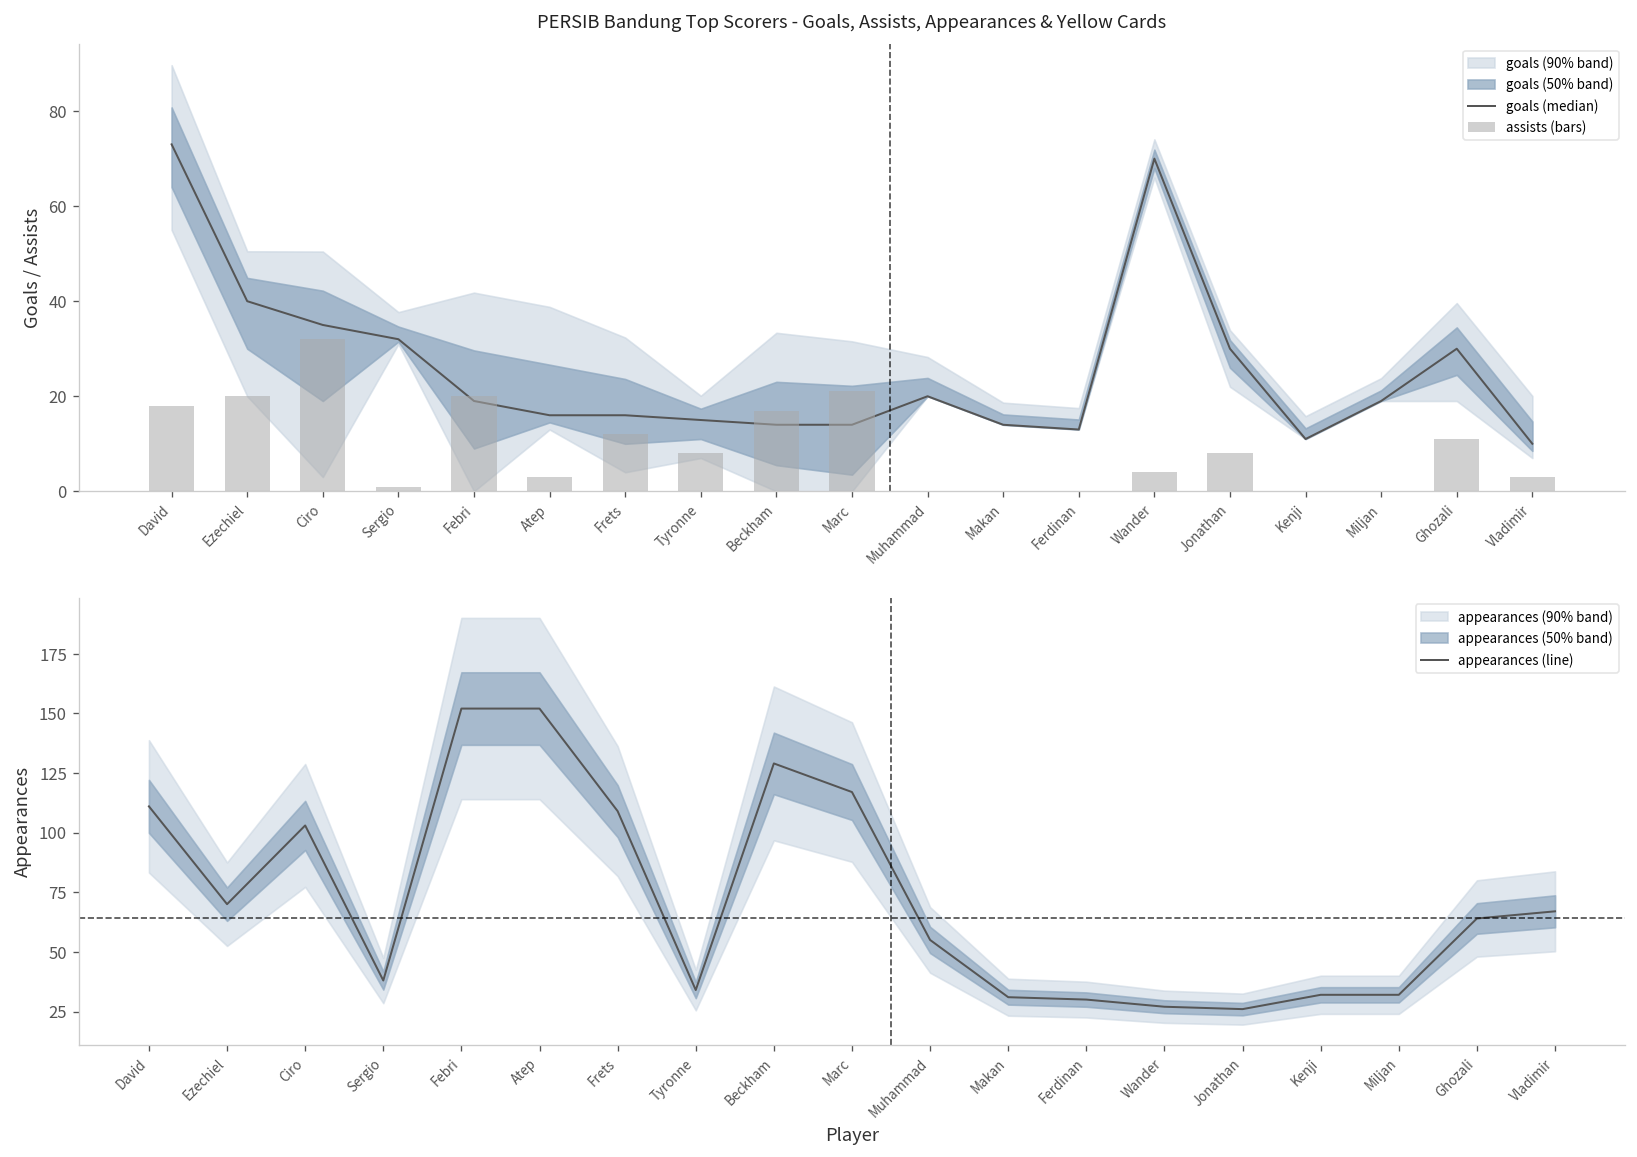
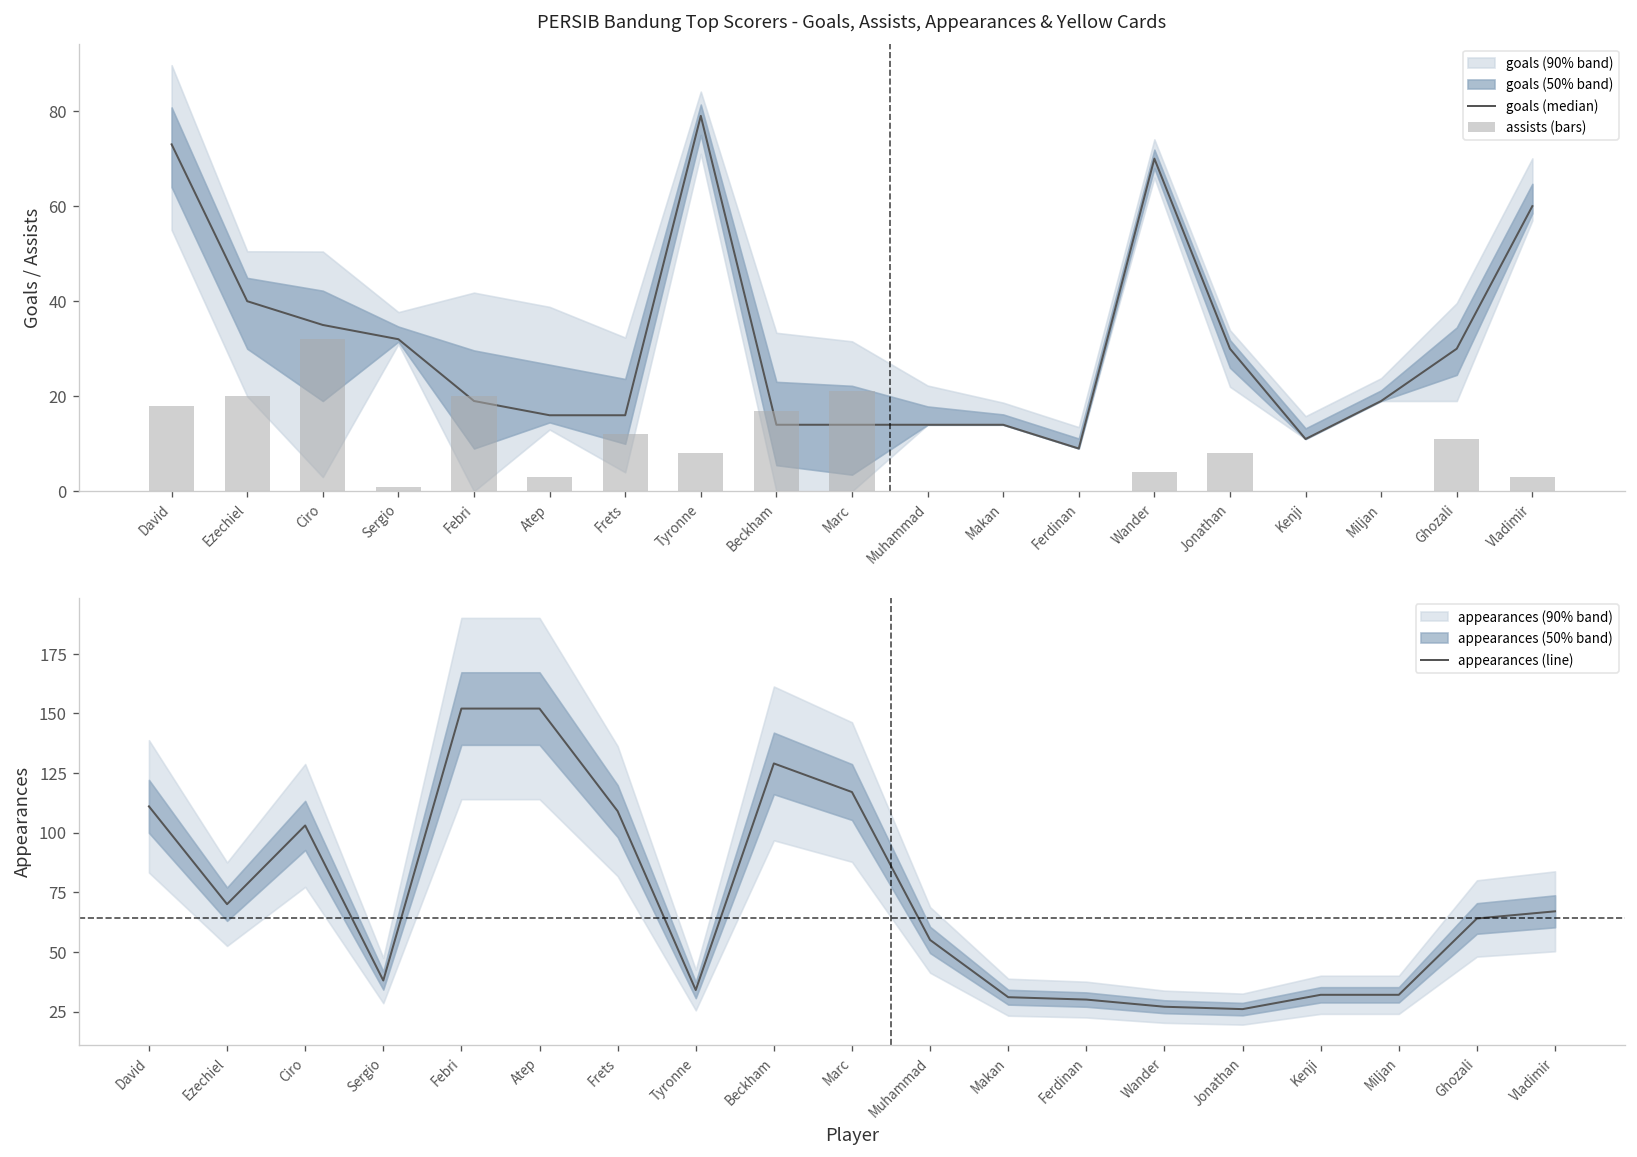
  {
    "PERSIB Bandung Top Scorers - Goals, Assists, Appearances & Yellow Cards": {
      "goals (median)": {
        "David": 73,
        "Ezechiel": 40,
        "Ciro": 35,
        "Sergio": 32,
        "Febri": 19,
        "Atep": 16,
        "Frets": 16,
-       "Tyronne": 15,
+       "Tyronne": 79,
        "Beckham": 14,
        "Marc": 14,
-       "Muhammad": 20,
+       "Muhammad": 14,
        "Makan": 14,
-       "Ferdinan": 13,
+       "Ferdinan": 9,
        "Wander": 70,
        "Jonathan": 30,
        "Kenji": 11,
        "Miljan": 19,
        "Ghozali": 30,
-       "Vladimir": 10
+       "Vladimir": 60
      }
    }
  }
